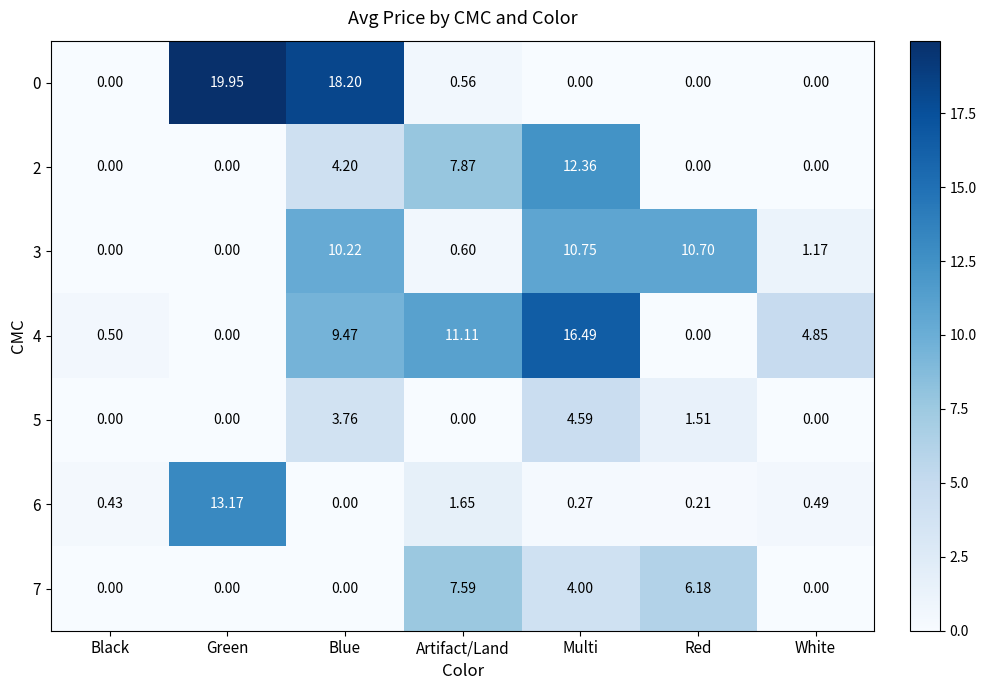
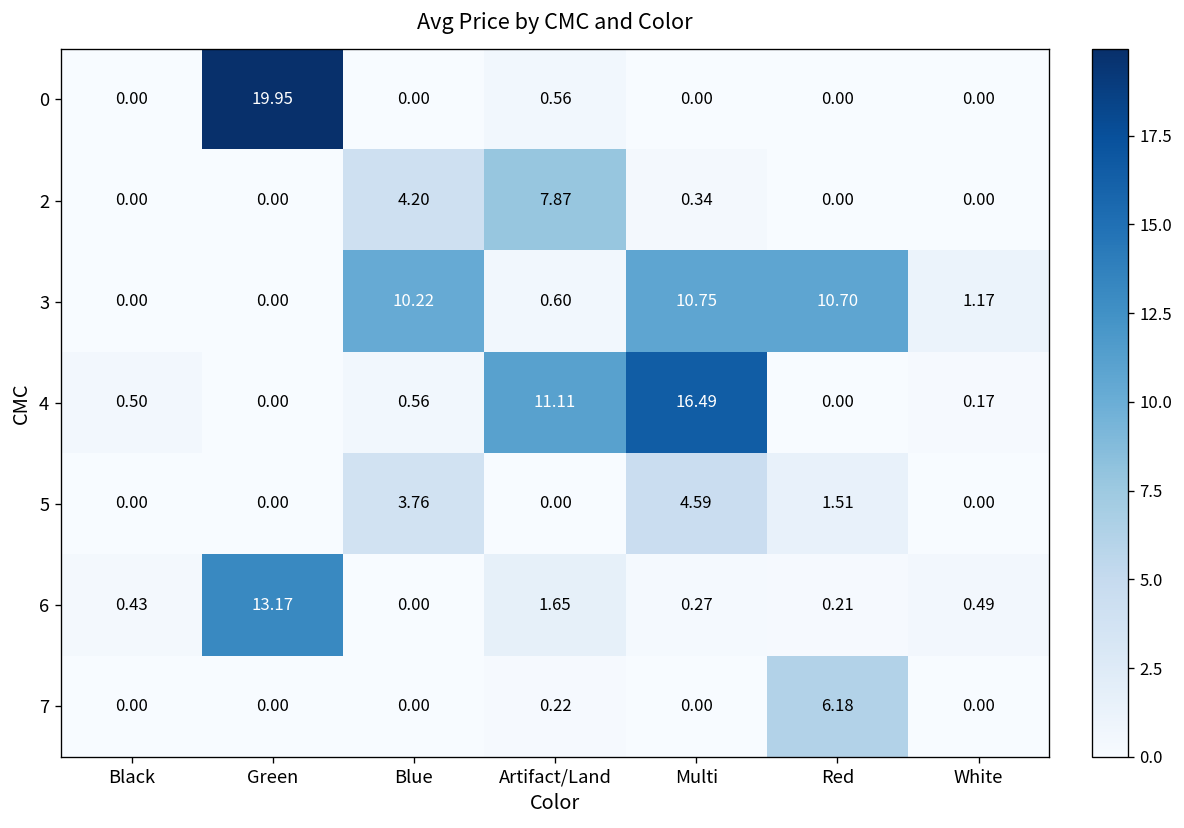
  {
    "0": {
      "Black": 0.00,
      "Green": 19.95,
-     "Blue": 18.20,
+     "Blue": 0.00,
      "Artifact/Land": 0.56,
      "Multi": 0.00,
      "Red": 0.00,
      "White": 0.00
    },
    "2": {
      "Black": 0.00,
      "Green": 0.00,
      "Blue": 4.20,
      "Artifact/Land": 7.87,
-     "Multi": 12.36,
+     "Multi": 0.34,
      "Red": 0.00,
      "White": 0.00
    },
    "3": {
      "Black": 0.00,
      "Green": 0.00,
      "Blue": 10.22,
      "Artifact/Land": 0.60,
      "Multi": 10.75,
      "Red": 10.70,
      "White": 1.17
    },
    "4": {
      "Black": 0.50,
      "Green": 0.00,
-     "Blue": 9.47,
+     "Blue": 0.56,
      "Artifact/Land": 11.11,
      "Multi": 16.49,
      "Red": 0.00,
-     "White": 4.85
+     "White": 0.17
    },
    "5": {
      "Black": 0.00,
      "Green": 0.00,
      "Blue": 3.76,
      "Artifact/Land": 0.00,
      "Multi": 4.59,
      "Red": 1.51,
      "White": 0.00
    },
    "6": {
      "Black": 0.43,
      "Green": 13.17,
      "Blue": 0.00,
      "Artifact/Land": 1.65,
      "Multi": 0.27,
      "Red": 0.21,
      "White": 0.49
    },
    "7": {
      "Black": 0.00,
      "Green": 0.00,
      "Blue": 0.00,
-     "Artifact/Land": 7.59,
-     "Multi": 4.00,
+     "Artifact/Land": 0.22,
+     "Multi": 0.00,
      "Red": 6.18,
      "White": 0.00
    }
  }
